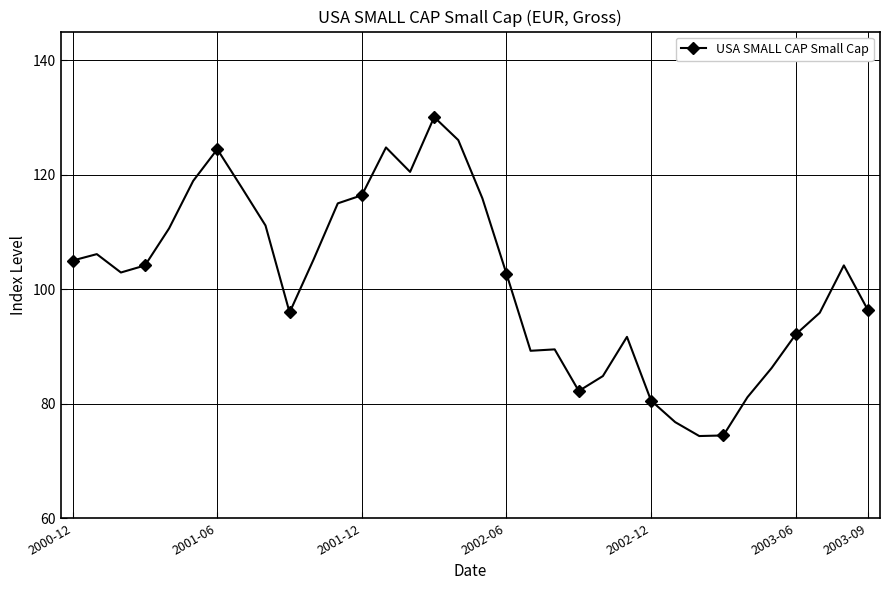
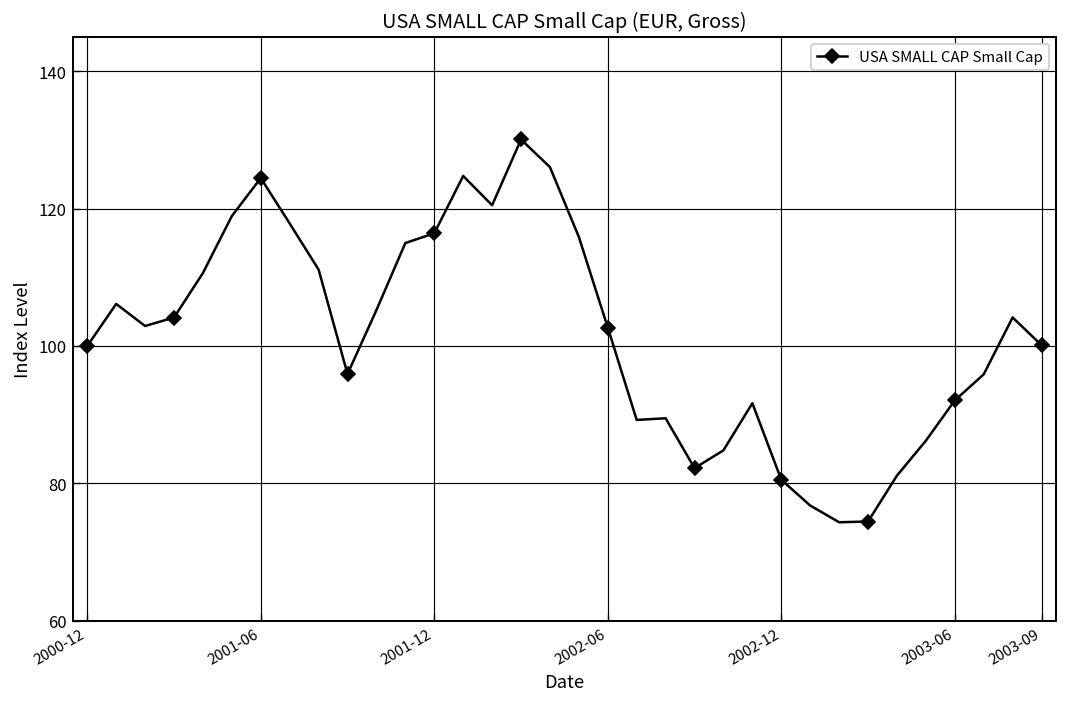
  {
-   "2000-12": 105,
+   "2000-12": 100,
    "2001-06": 124,
    "2001-12": 116,
    "2002-06": 103,
    "2002-12": 81,
    "2003-06": 92,
-   "2003-09": 96
+   "2003-09": 100
  }
